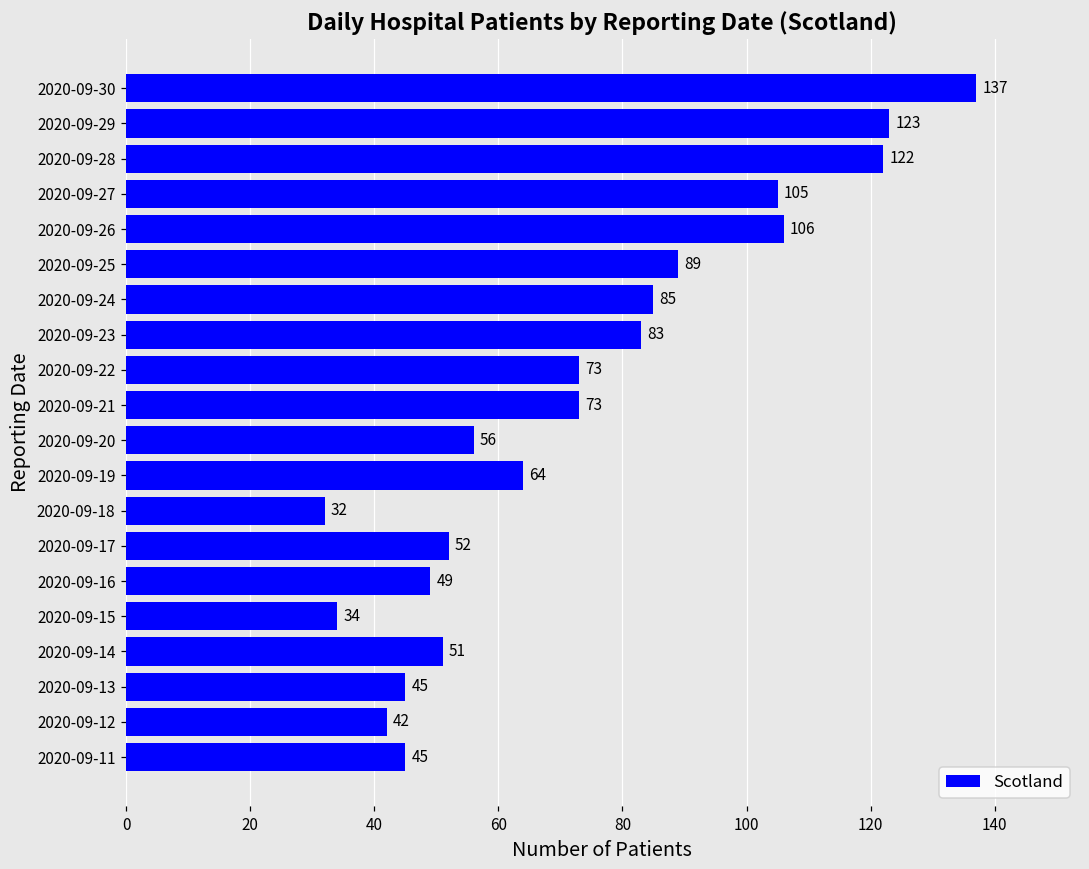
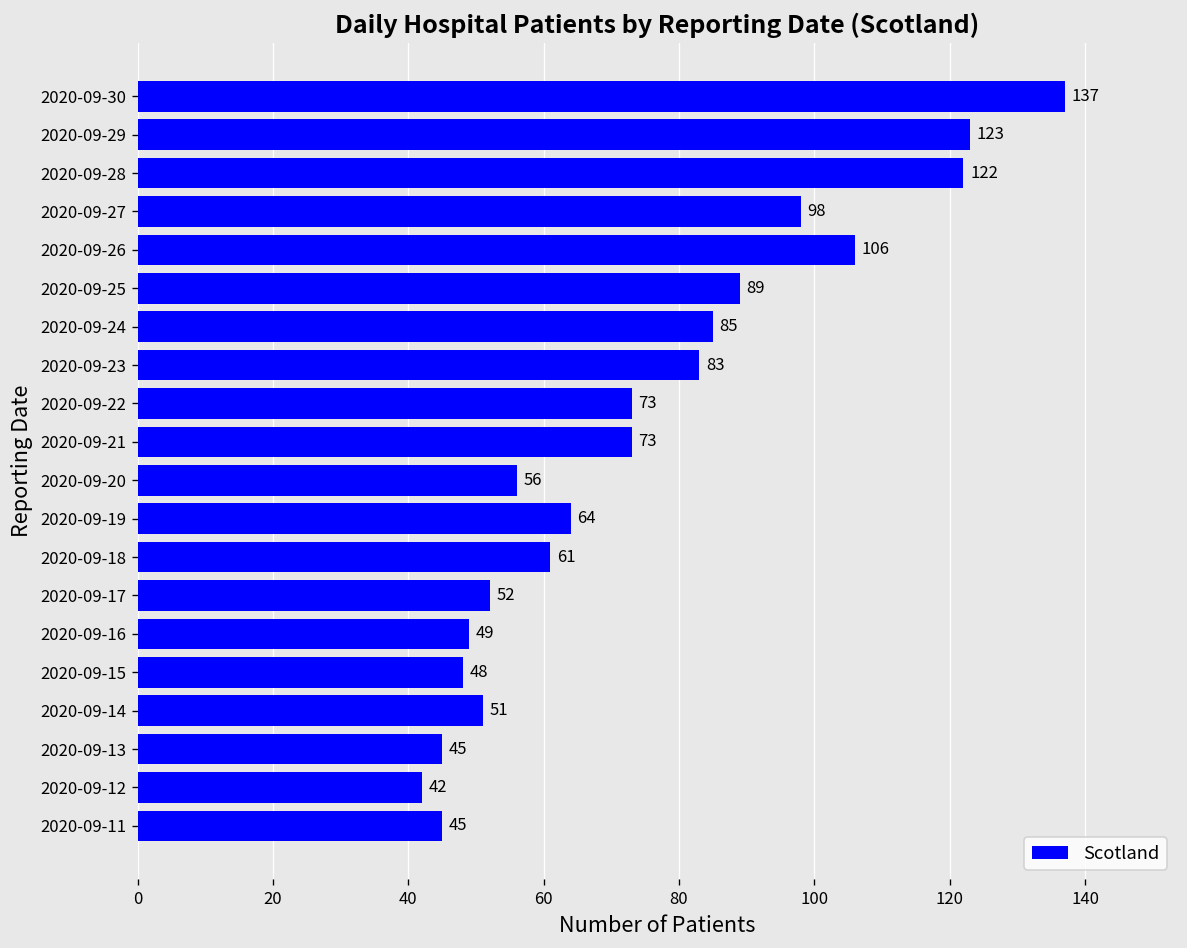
  {
    "2020-09-30": 137,
    "2020-09-29": 123,
    "2020-09-28": 122,
-   "2020-09-27": 105,
+   "2020-09-27": 98,
    "2020-09-26": 106,
    "2020-09-25": 89,
    "2020-09-24": 85,
    "2020-09-23": 83,
    "2020-09-22": 73,
    "2020-09-21": 73,
    "2020-09-20": 56,
    "2020-09-19": 64,
-   "2020-09-18": 32,
+   "2020-09-18": 61,
    "2020-09-17": 52,
    "2020-09-16": 49,
-   "2020-09-15": 34,
+   "2020-09-15": 48,
    "2020-09-14": 51,
    "2020-09-13": 45,
    "2020-09-12": 42,
    "2020-09-11": 45
  }
